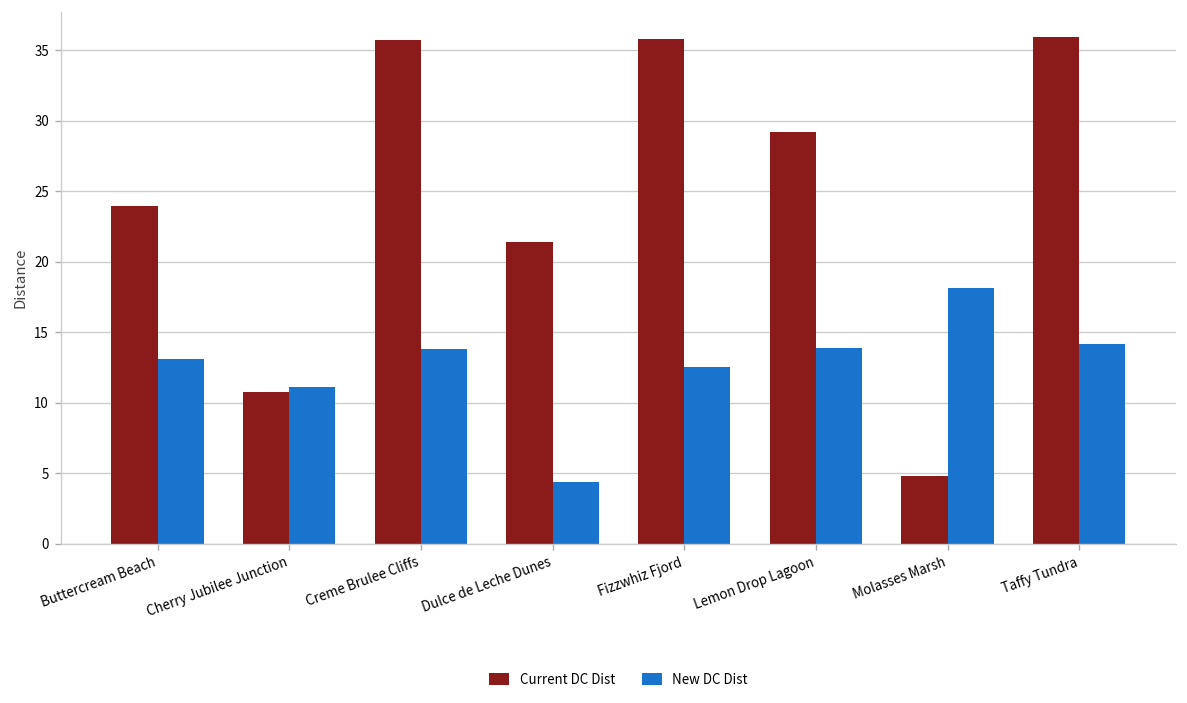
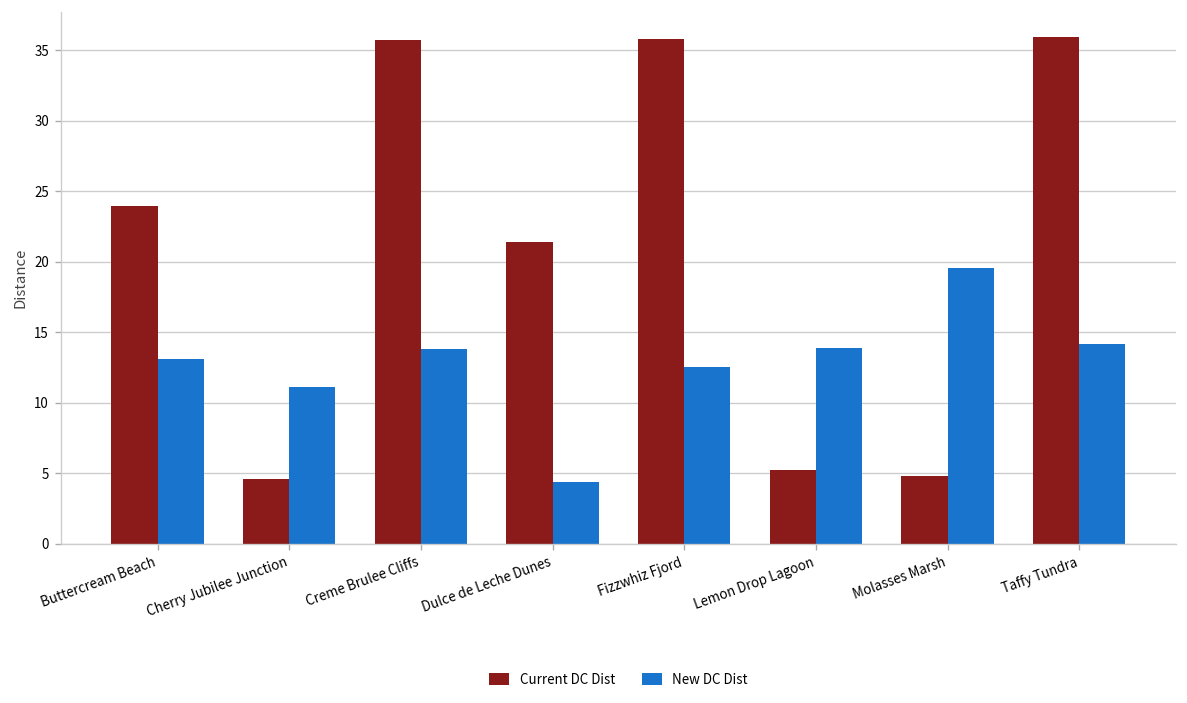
  {
    "Current DC Dist": {
      "Buttercream Beach": 24.0,
-     "Cherry Jubilee Junction": 10.8,
+     "Cherry Jubilee Junction": 4.6,
      "Creme Brulee Cliffs": 35.7,
      "Dulce de Leche Dunes": 21.4,
      "Fizzwhiz Fjord": 35.8,
-     "Lemon Drop Lagoon": 29.2,
+     "Lemon Drop Lagoon": 5.2,
      "Molasses Marsh": 4.8,
      "Taffy Tundra": 35.9
    },
    "New DC Dist": {
      "Buttercream Beach": 13.1,
      "Cherry Jubilee Junction": 11.1,
      "Creme Brulee Cliffs": 13.8,
      "Dulce de Leche Dunes": 4.4,
      "Fizzwhiz Fjord": 12.6,
      "Lemon Drop Lagoon": 13.9,
-     "Molasses Marsh": 18.2,
+     "Molasses Marsh": 19.6,
      "Taffy Tundra": 14.2
    }
  }
